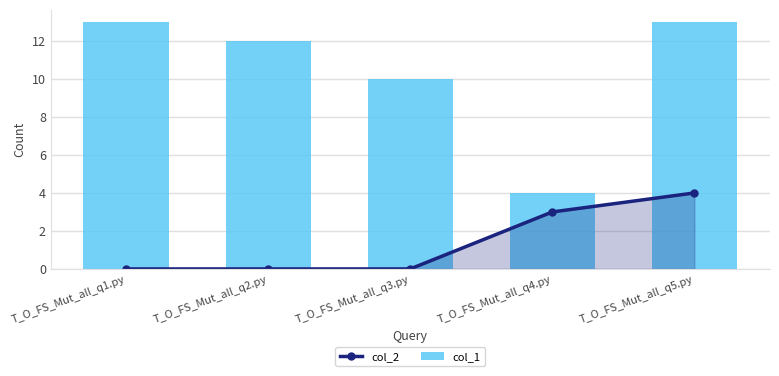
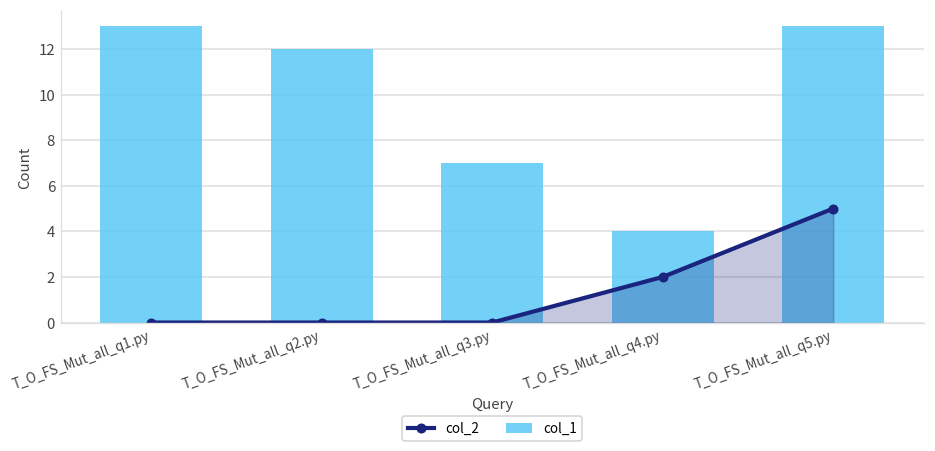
  {
    "col_1": {
      "T_O_FS_Mut_all_q1.py": 13,
      "T_O_FS_Mut_all_q2.py": 12,
-     "T_O_FS_Mut_all_q3.py": 10,
+     "T_O_FS_Mut_all_q3.py": 7,
      "T_O_FS_Mut_all_q4.py": 4,
      "T_O_FS_Mut_all_q5.py": 13
    },
    "col_2": {
      "T_O_FS_Mut_all_q1.py": 0,
      "T_O_FS_Mut_all_q2.py": 0,
      "T_O_FS_Mut_all_q3.py": 0,
-     "T_O_FS_Mut_all_q4.py": 3,
-     "T_O_FS_Mut_all_q5.py": 4
+     "T_O_FS_Mut_all_q4.py": 2,
+     "T_O_FS_Mut_all_q5.py": 5
    }
  }
